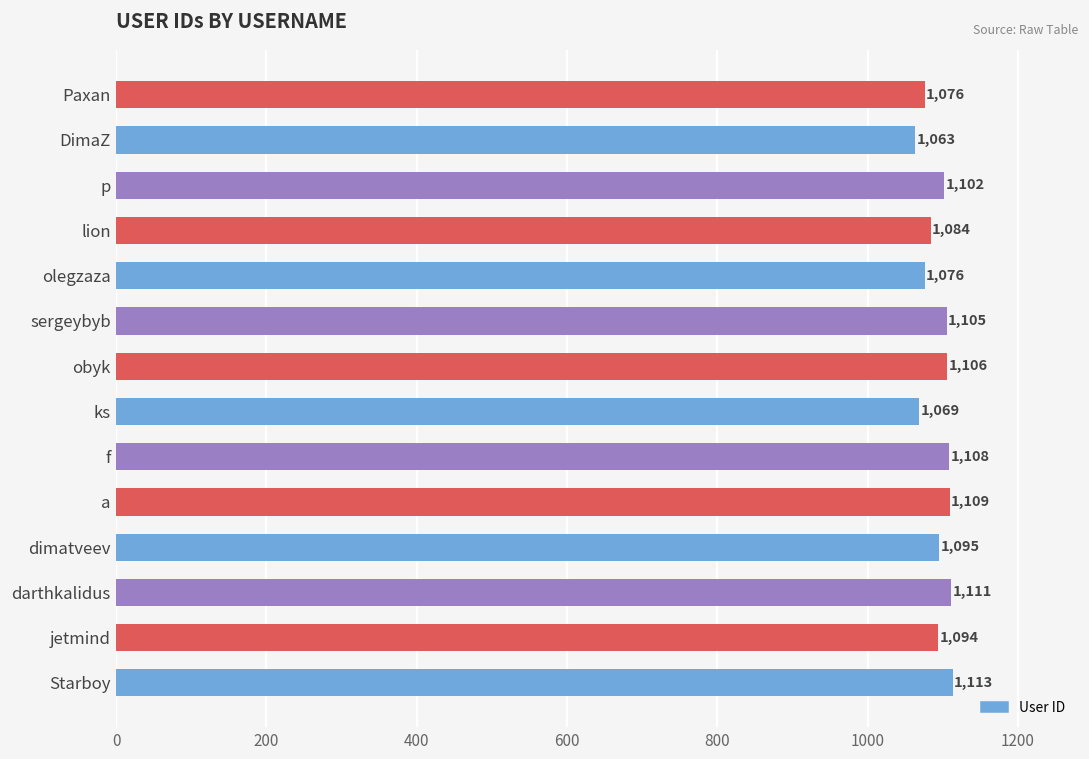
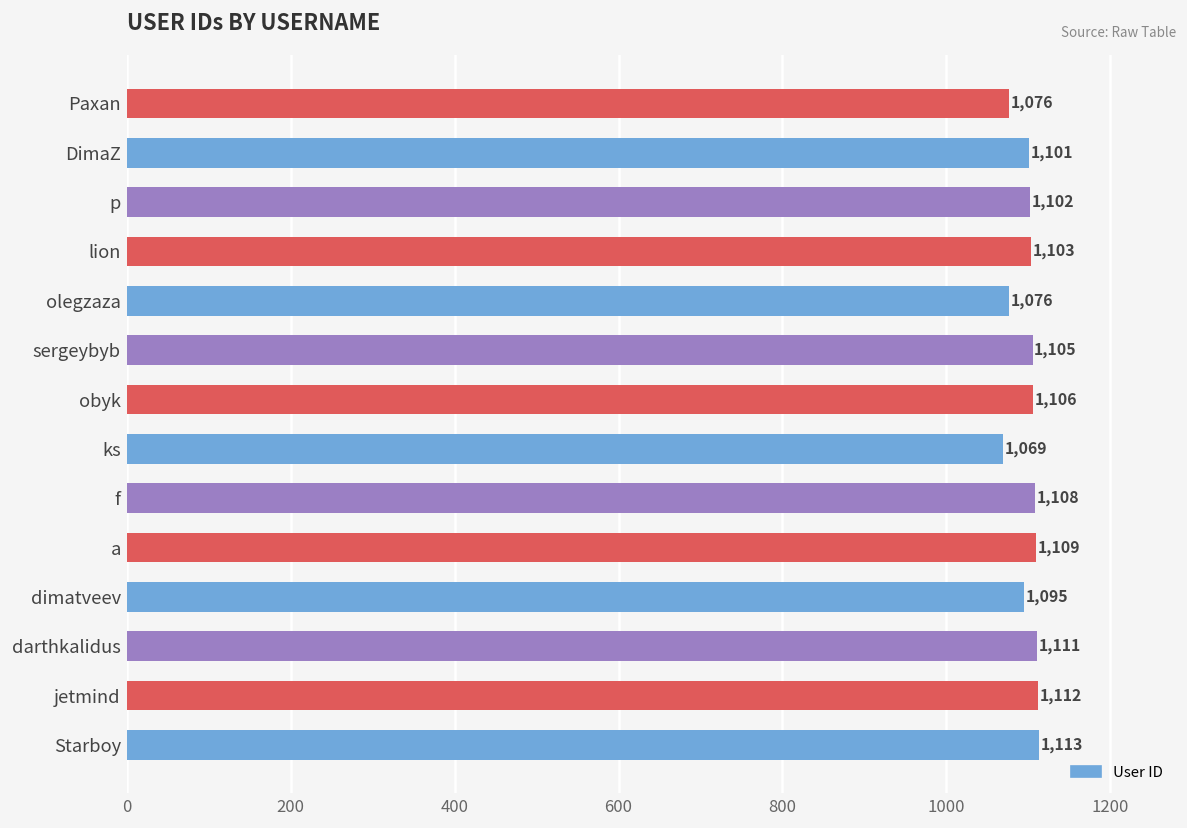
  {
    "Paxan": "1,076",
-   "DimaZ": "1,063",
+   "DimaZ": "1,101",
    "p": "1,102",
-   "lion": "1,084",
+   "lion": "1,103",
    "olegzaza": "1,076",
    "sergeybyb": "1,105",
    "obyk": "1,106",
    "ks": "1,069",
    "f": "1,108",
    "a": "1,109",
    "dimatveev": "1,095",
    "darthkalidus": "1,111",
-   "jetmind": "1,094",
+   "jetmind": "1,112",
    "Starboy": "1,113"
  }
